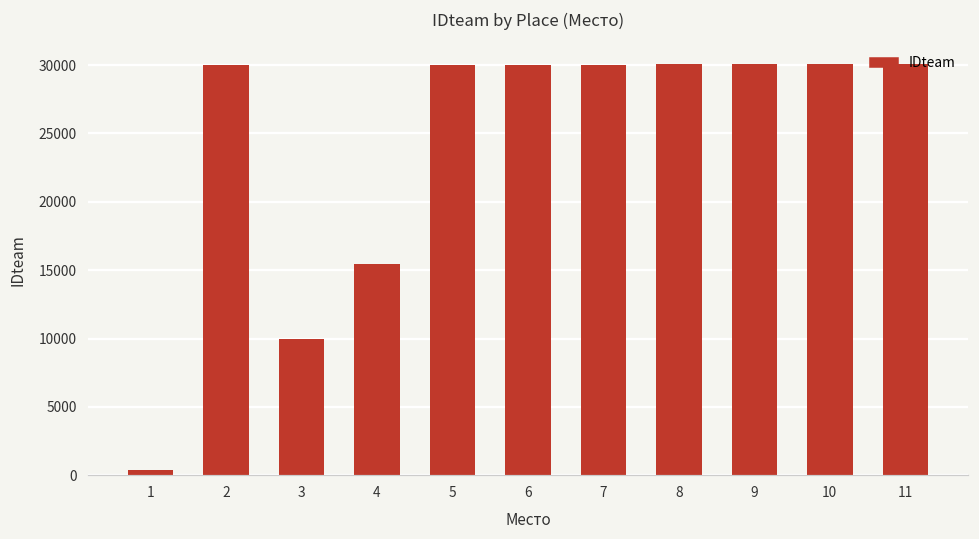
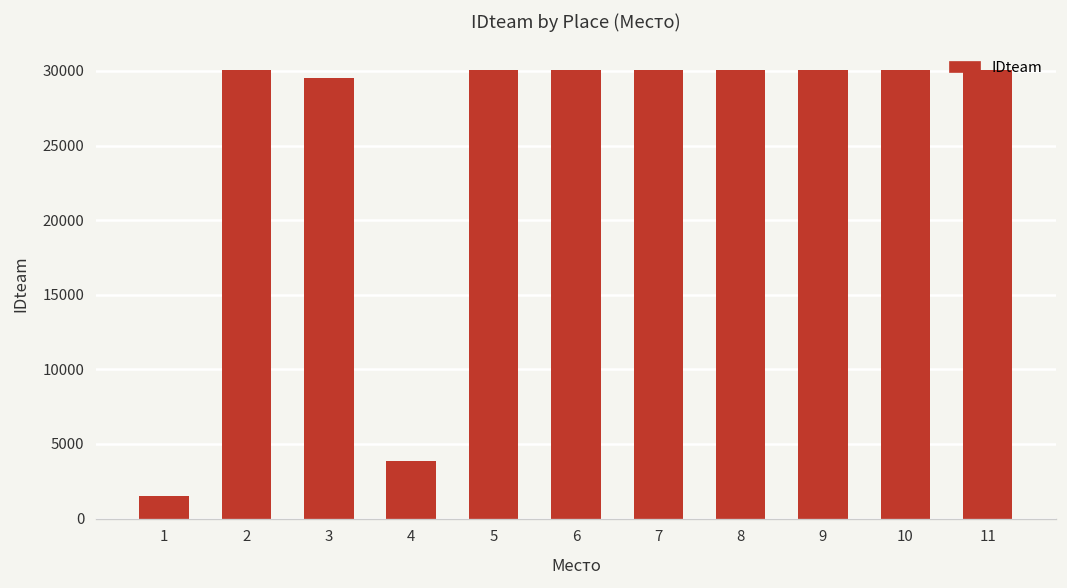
  {
-   "1": 400,
+   "1": 1500,
    "2": 30000,
-   "3": 10000,
-   "4": 15400,
+   "3": 29600,
+   "4": 3900,
    "5": 30000,
    "6": 30000,
    "7": 30000,
    "8": 30000,
    "9": 30000,
    "10": 30000,
    "11": 30000
  }
